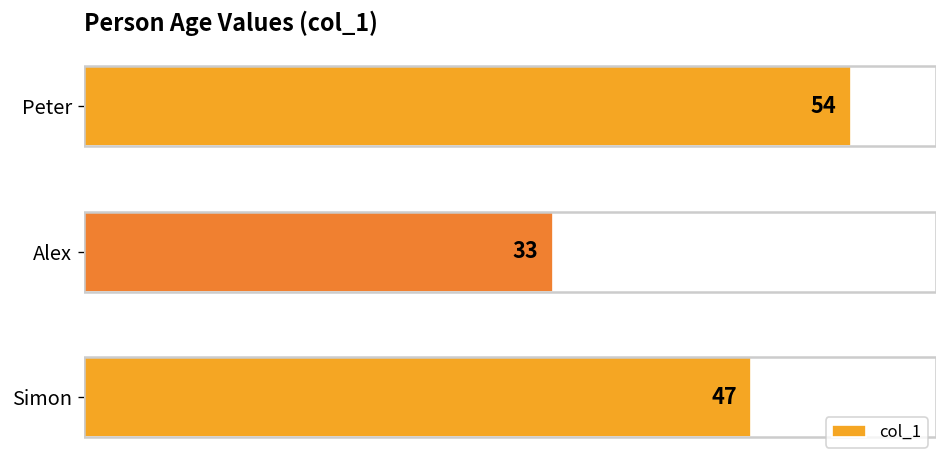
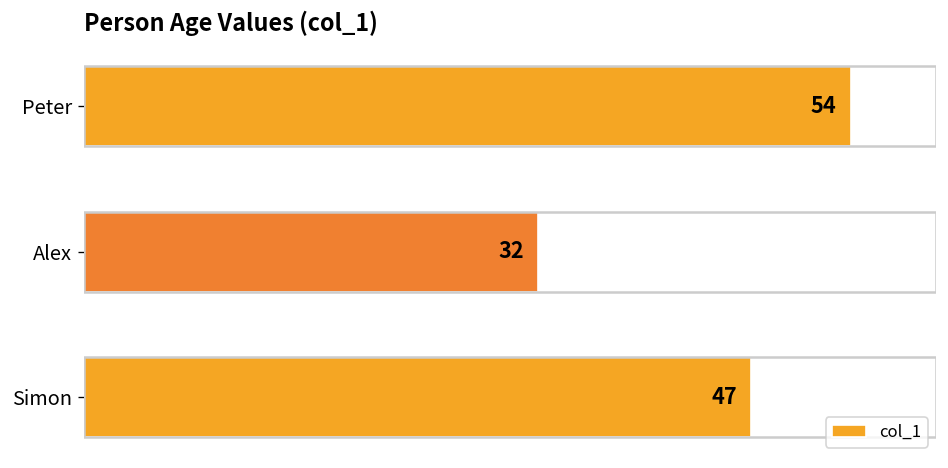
  {
    "Peter": 54,
-   "Alex": 33,
+   "Alex": 32,
    "Simon": 47
  }
